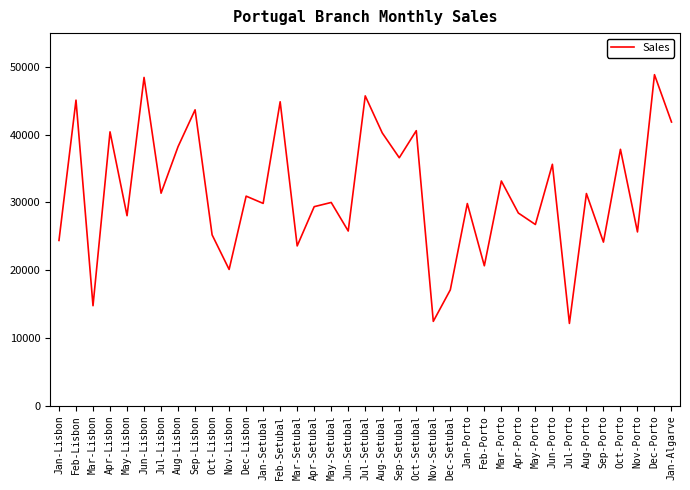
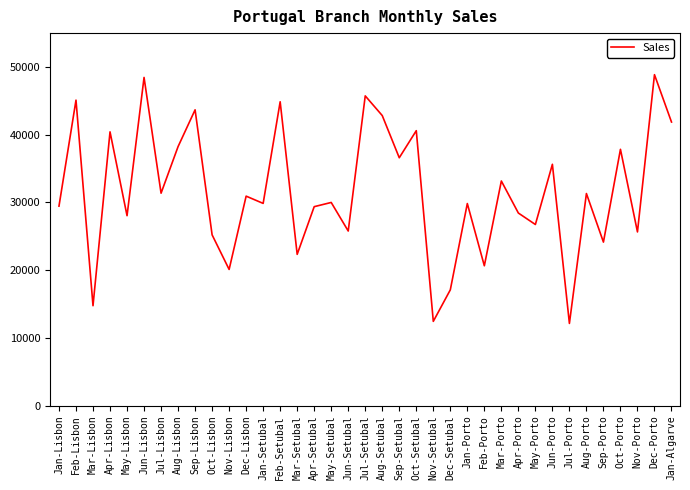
  {
-   "Jan-Lisbon": 24000,
+   "Jan-Lisbon": 29000,
    "Feb-Lisbon": 45000,
    "Mar-Lisbon": 15000,
    "Apr-Lisbon": 40000,
    "May-Lisbon": 28000,
    "Jun-Lisbon": 48000,
    "Jul-Lisbon": 31000,
    "Aug-Lisbon": 38000,
    "Sep-Lisbon": 44000,
    "Oct-Lisbon": 25000,
    "Nov-Lisbon": 20000,
    "Dec-Lisbon": 31000,
    "Jan-Setubal": 30000,
    "Feb-Setubal": 45000,
-   "Mar-Setubal": 24000,
+   "Mar-Setubal": 22000,
    "Apr-Setubal": 29000,
    "May-Setubal": 30000,
    "Jun-Setubal": 26000,
    "Jul-Setubal": 46000,
-   "Aug-Setubal": 40000,
+   "Aug-Setubal": 43000,
    "Sep-Setubal": 37000,
    "Oct-Setubal": 41000,
    "Nov-Setubal": 12000,
    "Dec-Setubal": 17000,
    "Jan-Porto": 30000,
    "Feb-Porto": 21000,
    "Mar-Porto": 33000,
    "Apr-Porto": 28000,
    "May-Porto": 27000,
    "Jun-Porto": 36000,
    "Jul-Porto": 12000,
    "Aug-Porto": 31000,
    "Sep-Porto": 24000,
    "Oct-Porto": 38000,
    "Nov-Porto": 26000,
    "Dec-Porto": 49000,
    "Jan-Algarve": 42000
  }
